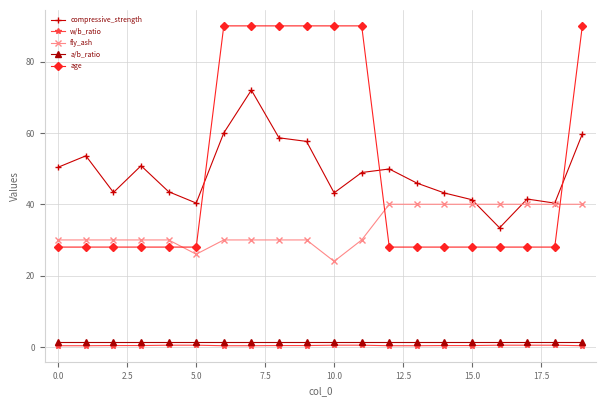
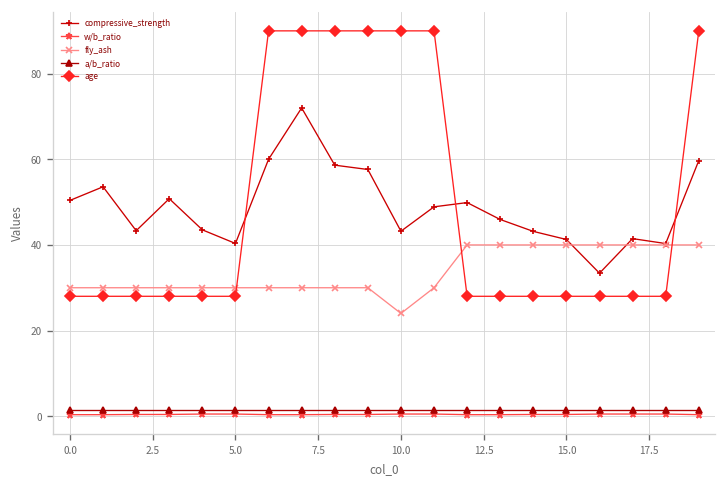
  {
    "fly_ash": {
      "0.0": 30,
-     "5.0": 26,
+     "5.0": 30,
      "10.0": 24,
      "15.0": 40
    }
  }
